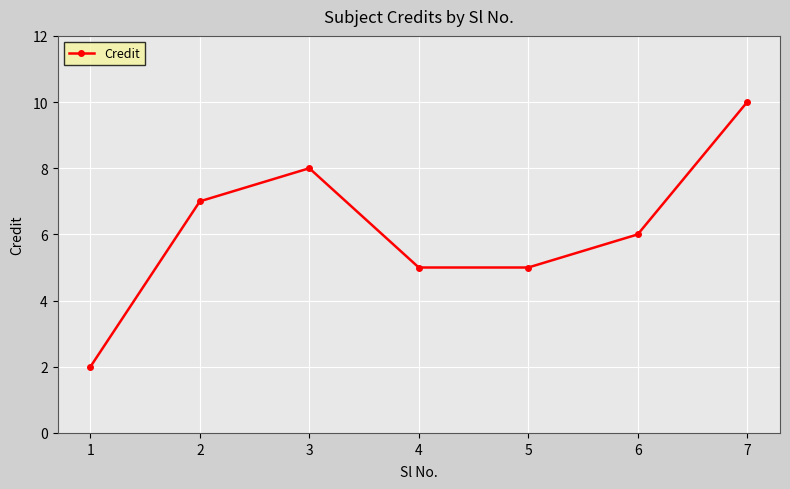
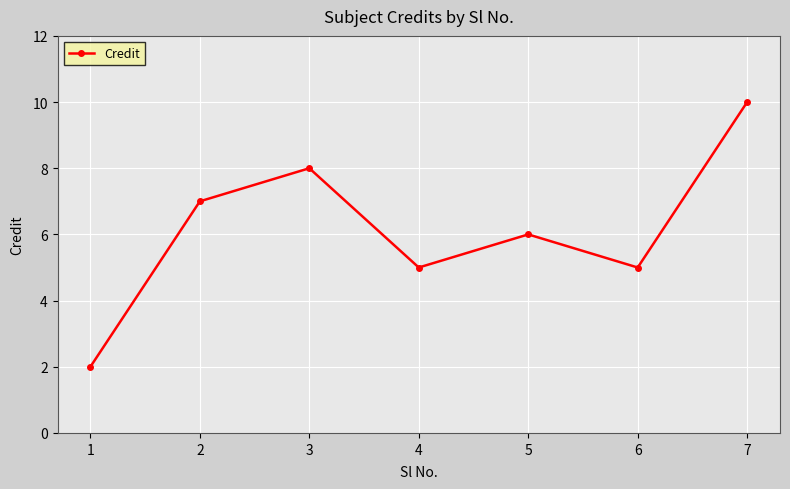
  {
    "1": 2,
    "2": 7,
    "3": 8,
    "4": 5,
-   "5": 5,
-   "6": 6,
+   "5": 6,
+   "6": 5,
    "7": 10
  }
